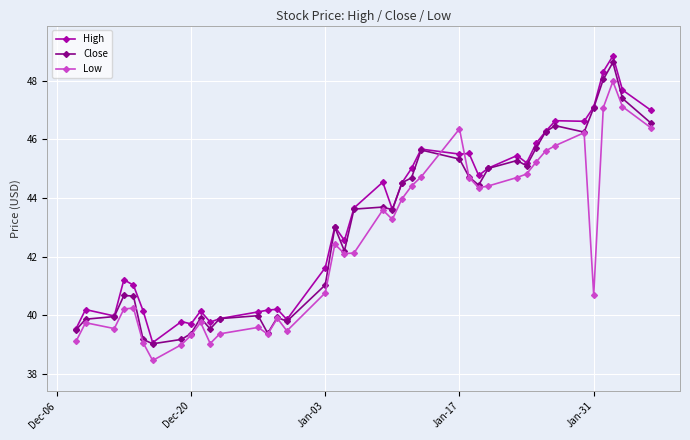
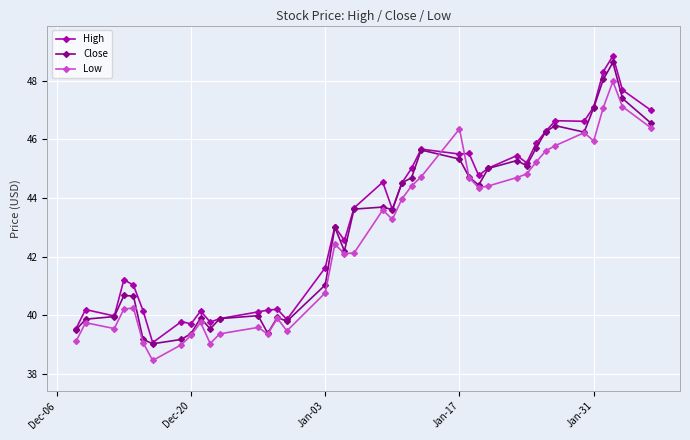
  {
    "Low": {
      "Jan-03": 40.8,
      "Jan-17": 46.4,
-     "Jan-31": 40.7
+     "Jan-31": 46.0
    }
  }
